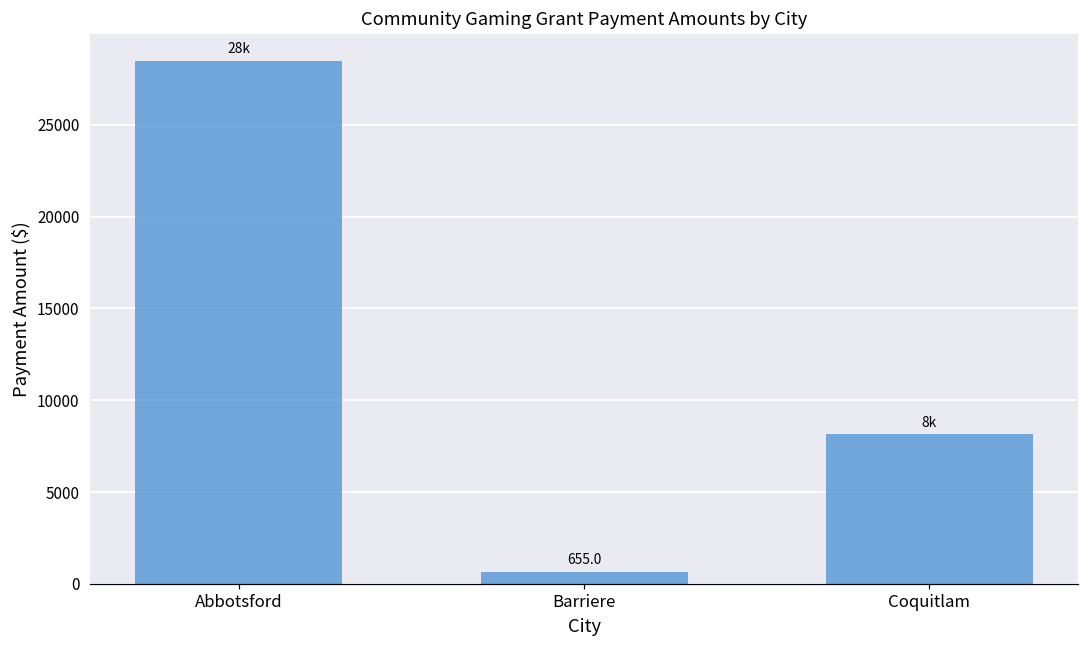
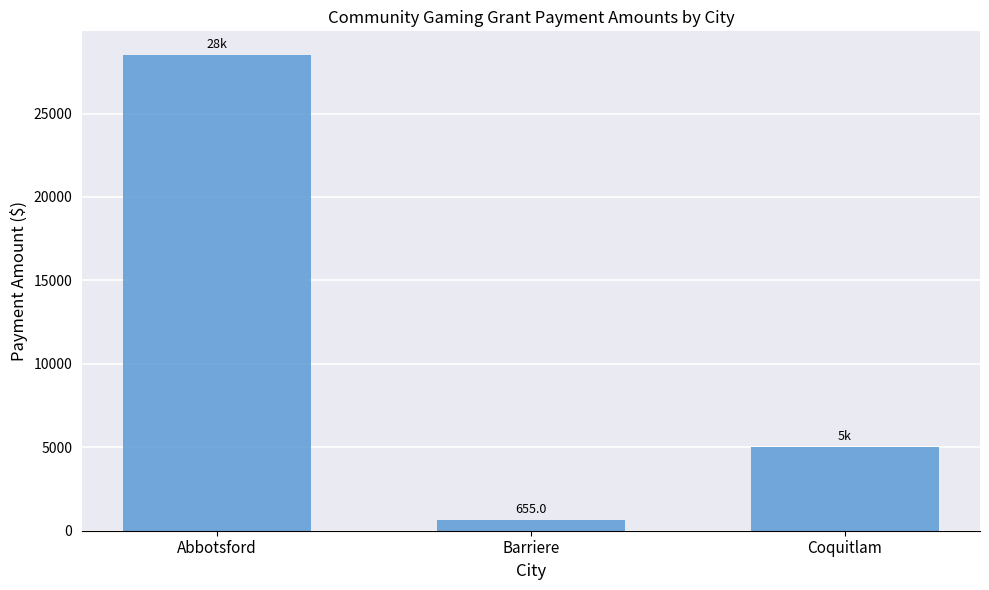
  {
    "Abbotsford": "28k",
    "Barriere": "655.0",
-   "Coquitlam": "8k"
+   "Coquitlam": "5k"
  }
